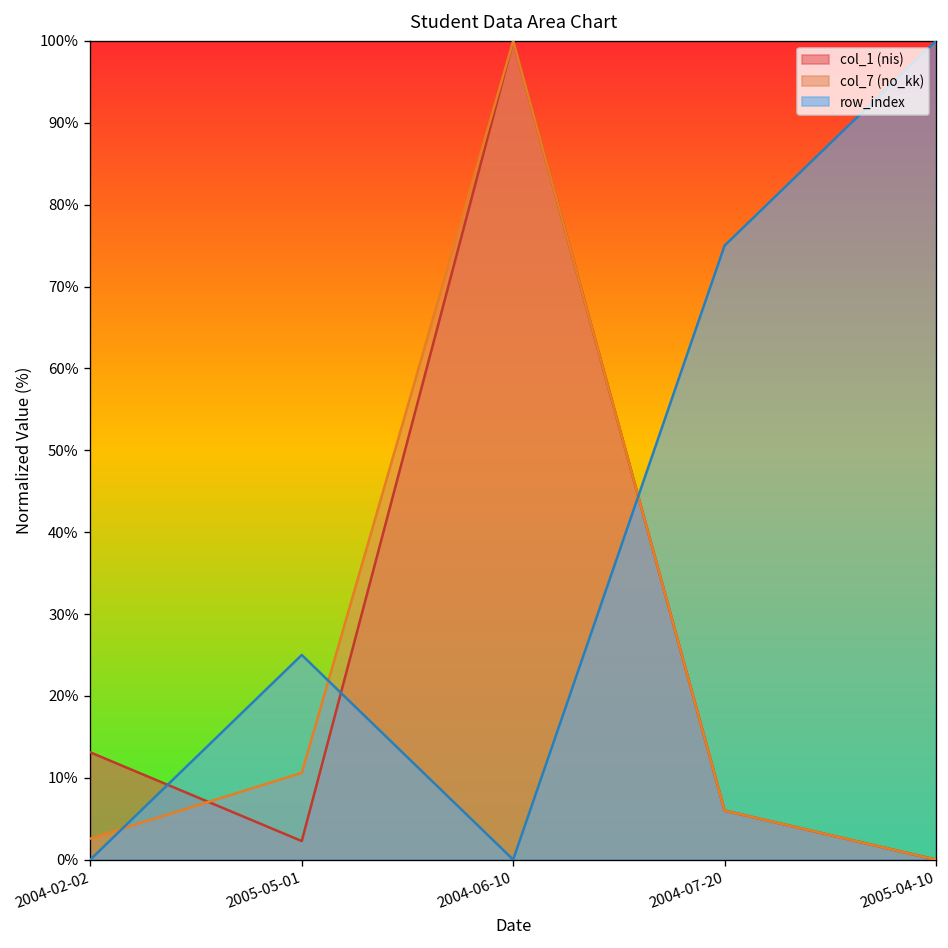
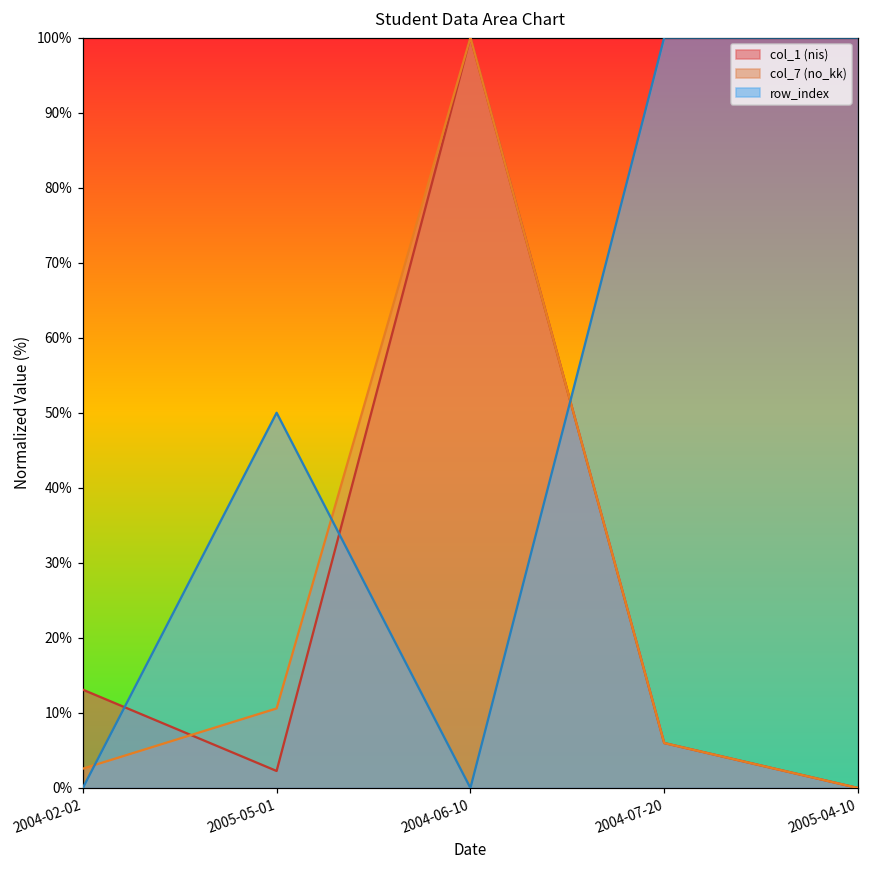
  {
    "row_index": {
      "2004-02-02": "0%",
-     "2005-05-01": "25%",
+     "2005-05-01": "50%",
      "2004-06-10": "0%",
-     "2004-07-20": "75%",
+     "2004-07-20": "100%",
      "2005-04-10": "100%"
    }
  }
